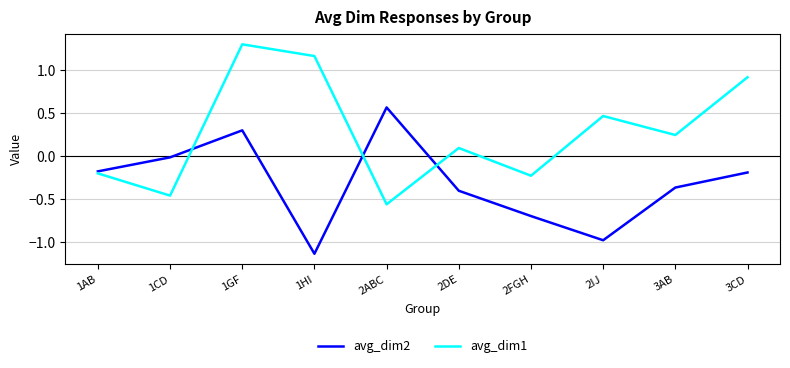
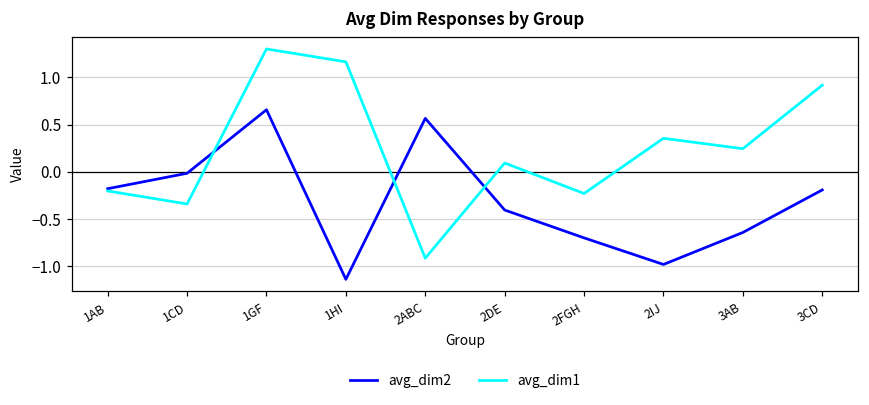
  {
    "avg_dim2": {
      "1CD": 0.0,
-     "1GF": 0.3,
+     "1GF": 0.7,
      "1HI": -1.1,
      "2ABC": 0.6,
      "2DE": -0.4,
      "2FGH": -0.7,
      "2IJ": -1.0,
-     "3AB": -0.4,
+     "3AB": -0.6,
      "3CD": -0.2
    },
    "avg_dim1": {
-     "1CD": -0.5,
+     "1CD": -0.3,
      "1GF": 1.3,
      "1HI": 1.2,
-     "2ABC": -0.6,
+     "2ABC": -0.9,
      "2DE": 0.1,
      "2FGH": -0.2,
-     "2IJ": 0.5,
+     "2IJ": 0.4,
      "3AB": 0.2,
      "3CD": 0.9
    }
  }
